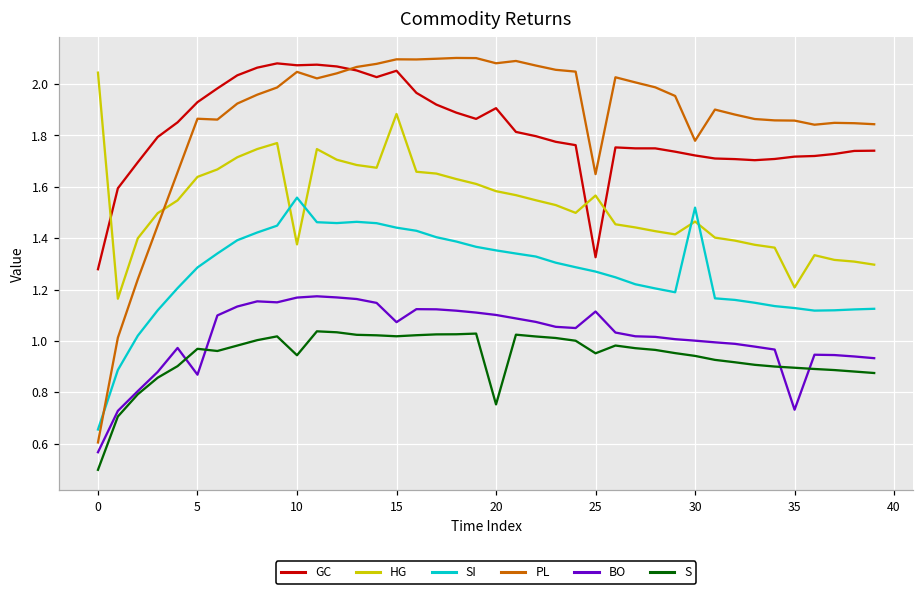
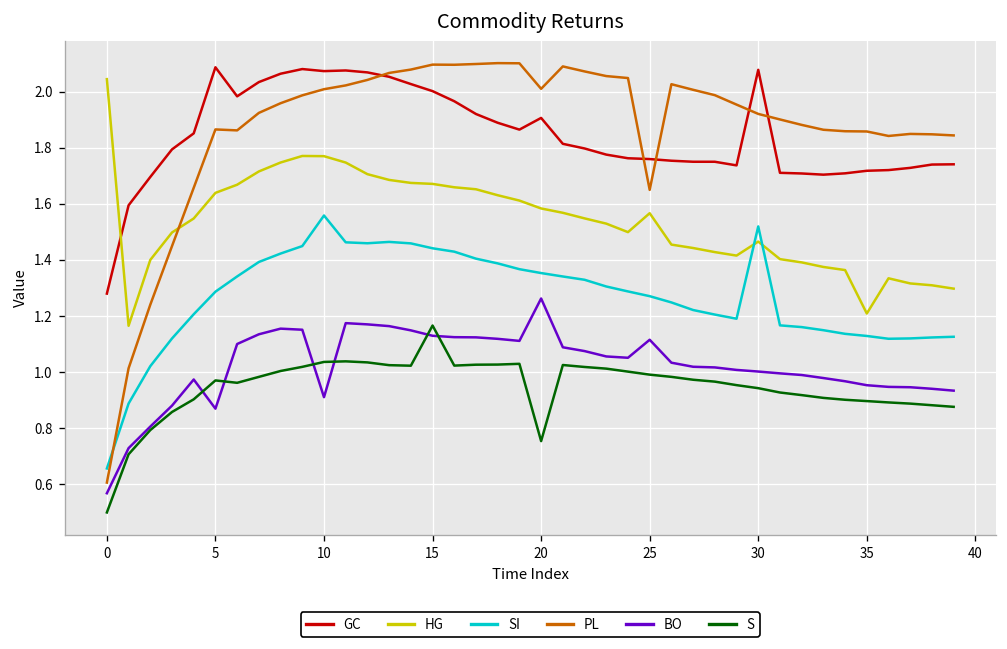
  {
    "GC": {
      "0": 1.28,
-     "5": 1.93,
+     "5": 2.09,
      "10": 2.07,
-     "15": 2.05,
+     "15": 2.00,
      "20": 1.91,
-     "25": 1.33,
-     "30": 1.72,
+     "25": 1.76,
+     "30": 2.08,
      "35": 1.72
    },
    "HG": {
      "0": 2.04,
      "5": 1.64,
-     "10": 1.38,
-     "15": 1.88,
+     "10": 1.77,
+     "15": 1.67,
      "20": 1.58,
      "25": 1.57,
      "30": 1.46,
      "35": 1.21
    },
    "SI": {
      "0": 0.66,
      "5": 1.29,
      "10": 1.56,
      "15": 1.44,
      "20": 1.35,
      "25": 1.27,
      "30": 1.52,
      "35": 1.13
    },
    "PL": {
      "0": 0.60,
      "5": 1.86,
-     "10": 2.05,
+     "10": 2.01,
      "15": 2.10,
-     "20": 2.08,
+     "20": 2.01,
      "25": 1.65,
-     "30": 1.78,
+     "30": 1.92,
      "35": 1.86
    },
    "BO": {
      "0": 0.57,
      "5": 0.87,
-     "10": 1.17,
-     "15": 1.07,
-     "20": 1.10,
+     "10": 0.91,
+     "15": 1.13,
+     "20": 1.26,
      "25": 1.11,
      "30": 1.00,
-     "35": 0.73
+     "35": 0.95
    },
    "S": {
      "0": 0.50,
      "5": 0.97,
-     "10": 0.94,
-     "15": 1.02,
+     "10": 1.04,
+     "15": 1.17,
      "20": 0.75,
-     "25": 0.95,
+     "25": 0.99,
      "30": 0.94,
      "35": 0.90
    }
  }
